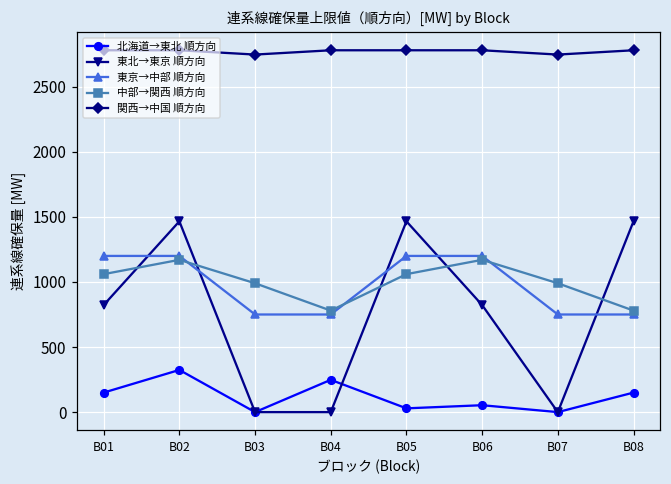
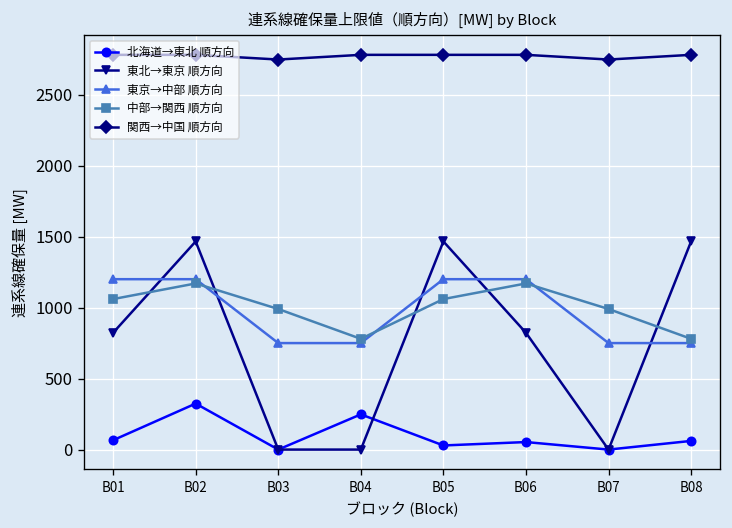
  {
    "北海道→東北 順方向": {
-     "B01": 150,
+     "B01": 70,
      "B02": 320,
      "B04": 250,
      "B05": 30,
      "B06": 50,
-     "B08": 150
+     "B08": 60
    }
  }
